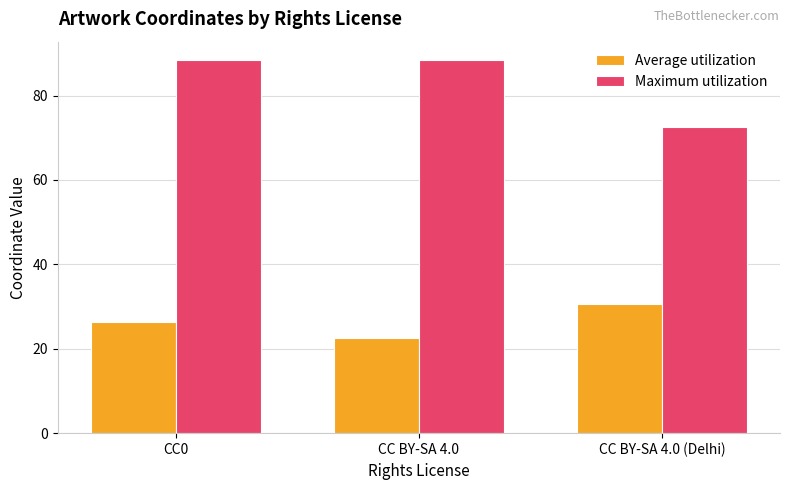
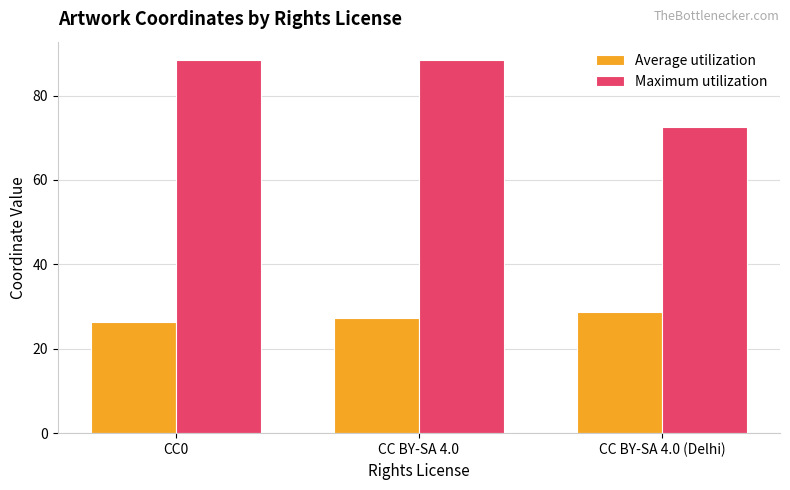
  {
    "Average utilization": {
      "CC0": 26,
-     "CC BY-SA 4.0": 23,
-     "CC BY-SA 4.0 (Delhi)": 31
+     "CC BY-SA 4.0": 27,
+     "CC BY-SA 4.0 (Delhi)": 29
    },
    "Maximum utilization": {
      "CC0": 88,
      "CC BY-SA 4.0": 88,
      "CC BY-SA 4.0 (Delhi)": 72
    }
  }
